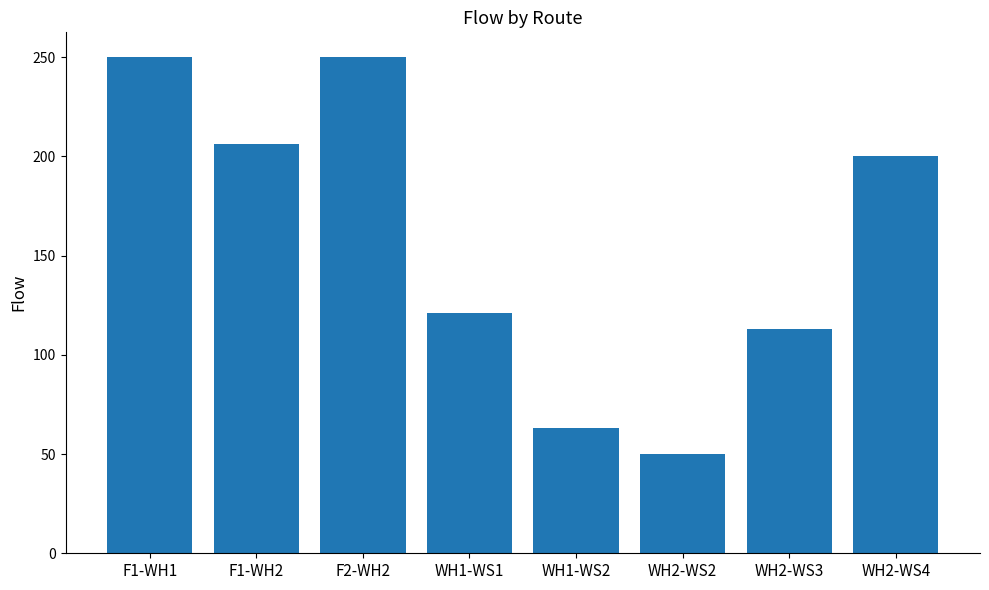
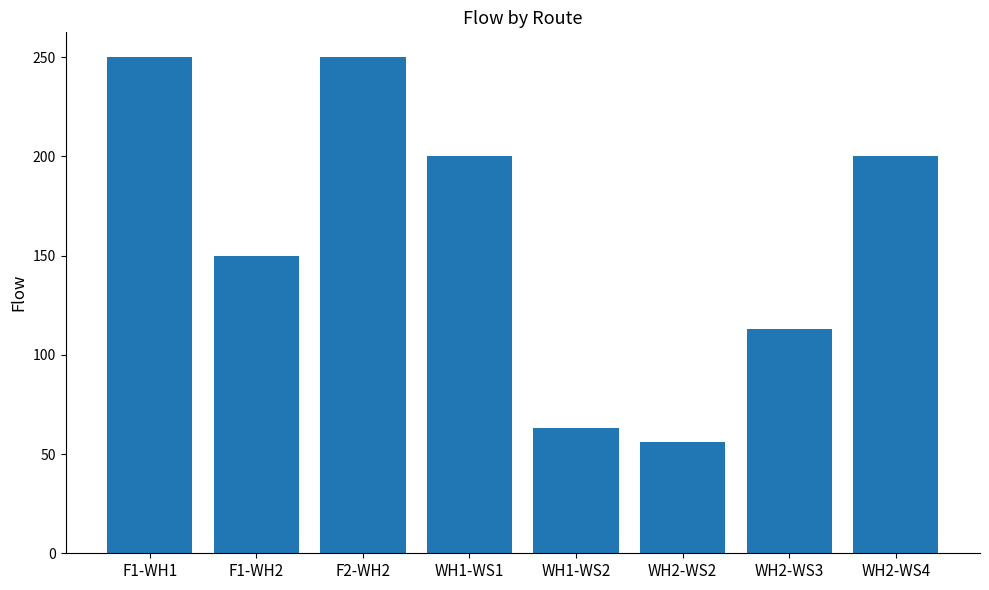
  {
    "F1-WH1": 250,
-   "F1-WH2": 206,
+   "F1-WH2": 150,
    "F2-WH2": 250,
-   "WH1-WS1": 121,
+   "WH1-WS1": 200,
    "WH1-WS2": 63,
-   "WH2-WS2": 50,
+   "WH2-WS2": 56,
    "WH2-WS3": 113,
    "WH2-WS4": 200
  }
